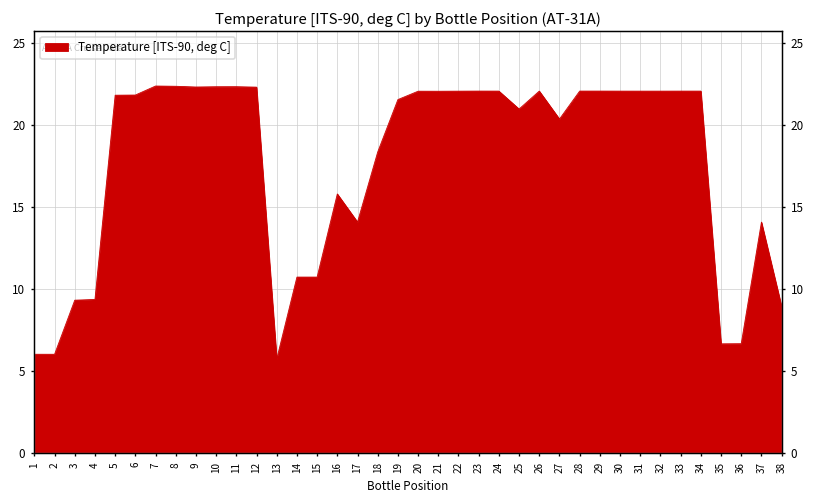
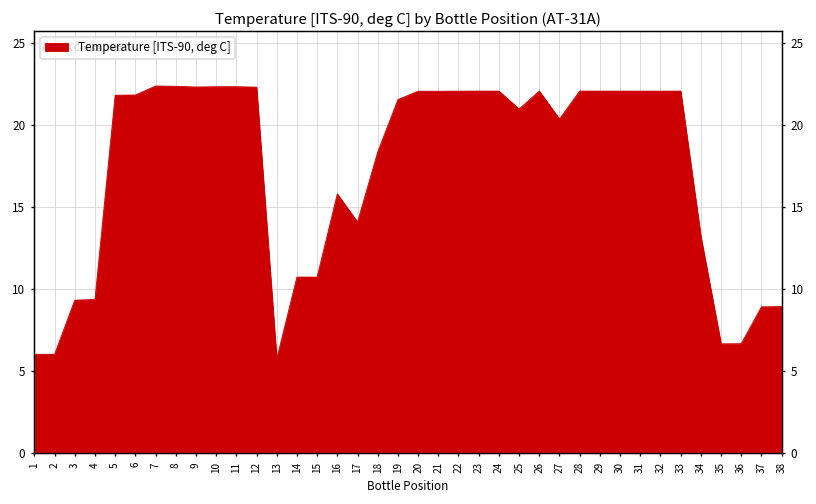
  {
    "1": 6.0,
    "2": 6.0,
    "3": 9.3,
    "4": 9.4,
    "5": 21.8,
    "6": 21.9,
    "7": 22.4,
    "8": 22.4,
    "9": 22.3,
    "10": 22.4,
    "11": 22.4,
    "12": 22.3,
    "13": 5.7,
    "14": 10.7,
    "15": 10.7,
    "16": 15.8,
    "17": 14.1,
    "18": 18.4,
    "19": 21.6,
    "20": 22.1,
    "21": 22.1,
    "22": 22.1,
    "23": 22.1,
    "24": 22.1,
    "25": 21.0,
    "26": 22.1,
    "27": 20.4,
    "28": 22.1,
    "29": 22.1,
    "30": 22.1,
    "31": 22.1,
    "32": 22.1,
    "33": 22.1,
-   "34": 22.1,
+   "34": 13.2,
    "35": 6.7,
    "36": 6.7,
-   "37": 14.1,
+   "37": 8.9,
    "38": 8.9
  }
